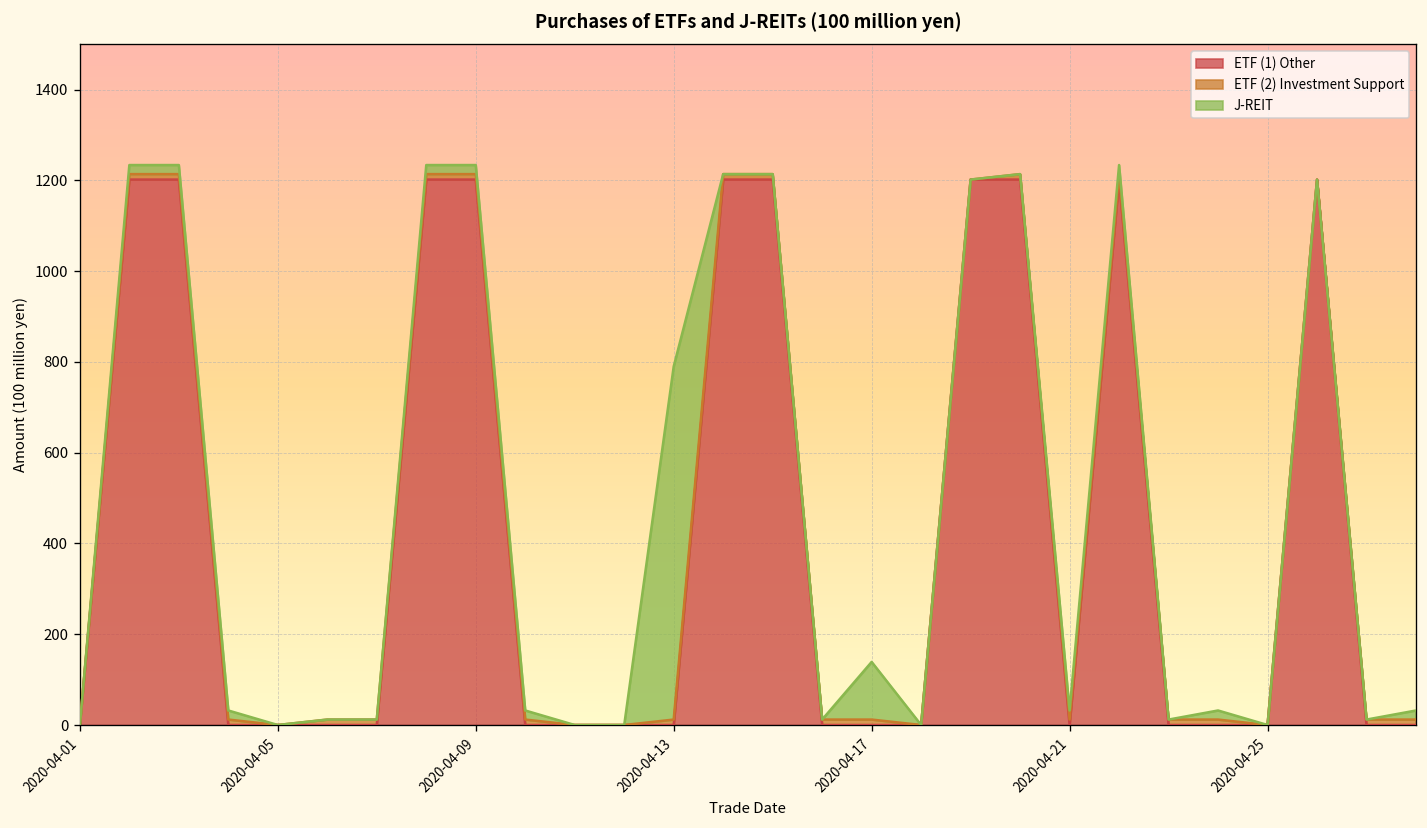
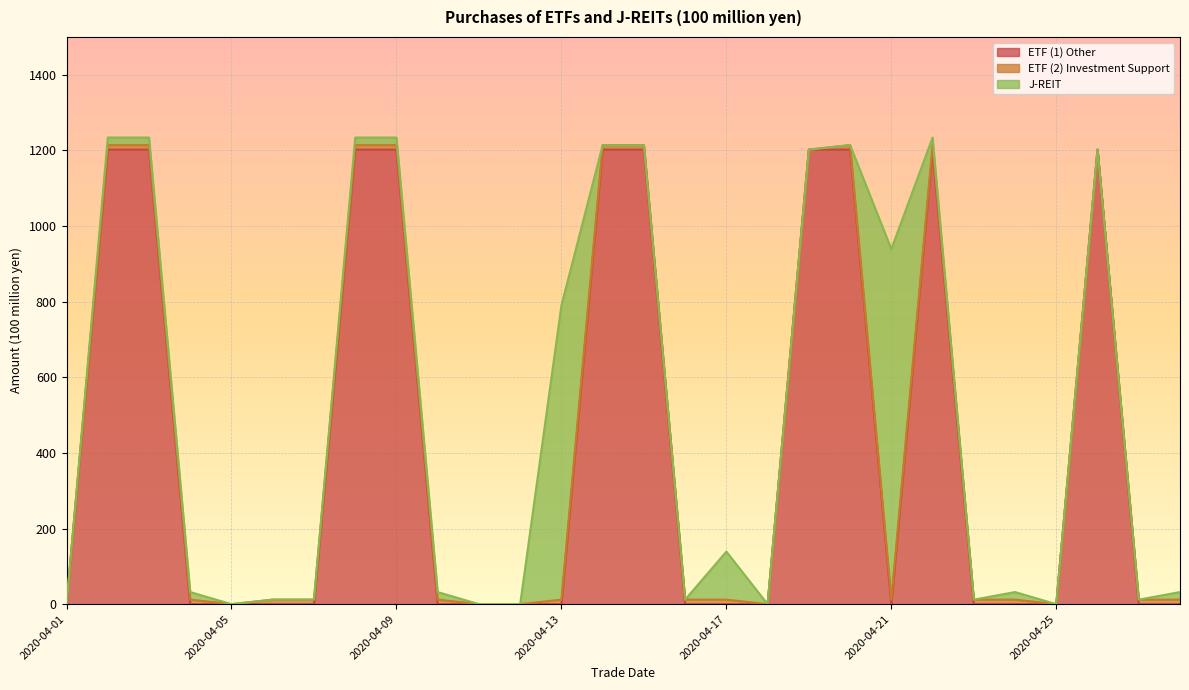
  {
    "J-REIT": {
      "2020-04-09": 20,
      "2020-04-13": 780,
      "2020-04-17": 130,
-     "2020-04-21": 20
+     "2020-04-21": 930
    }
  }
